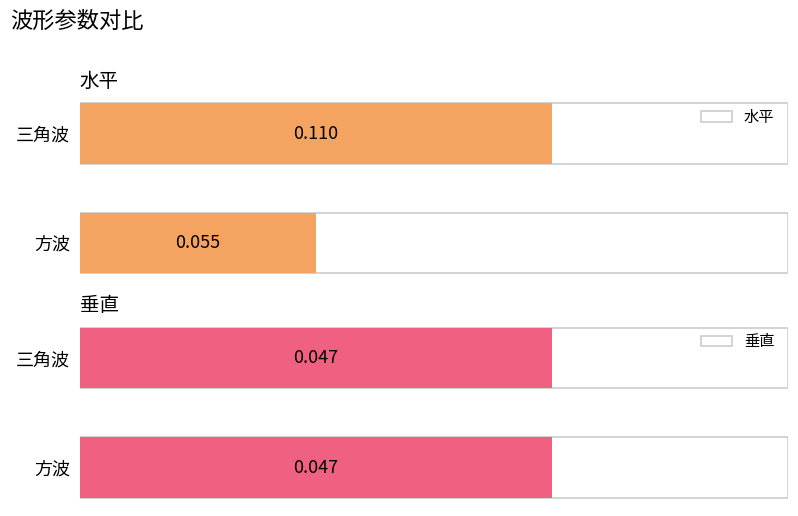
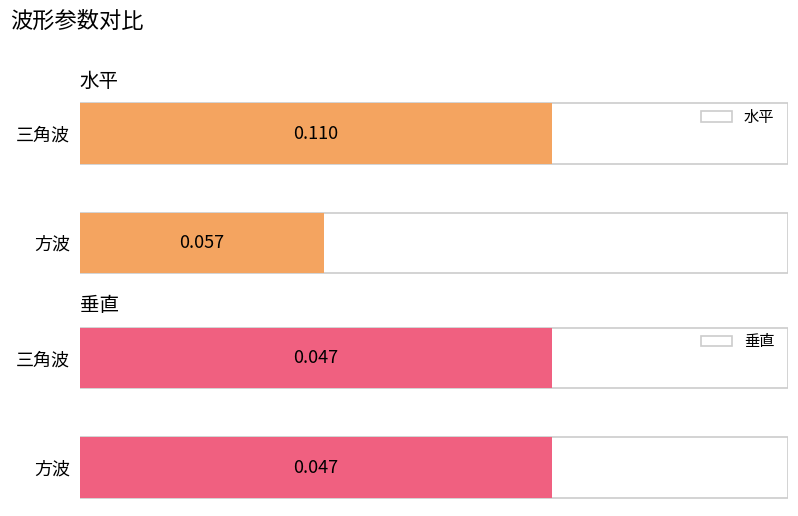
  {
    "水平": {
      "三角波": 0.110,
-     "方波": 0.055
+     "方波": 0.057
    },
    "垂直": {
      "三角波": 0.047,
      "方波": 0.047
    }
  }
